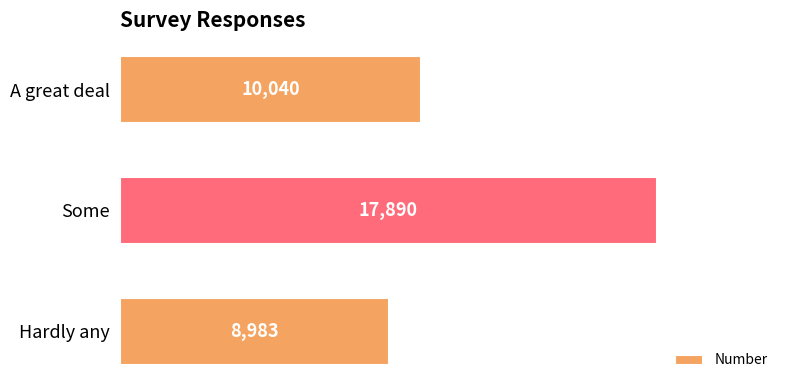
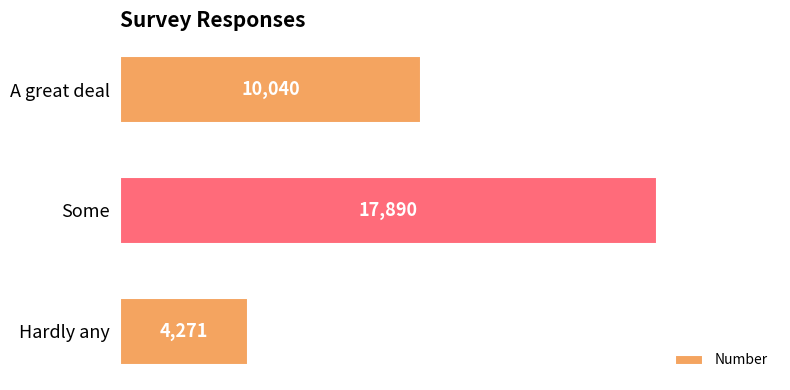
  {
    "A great deal": "10,040",
    "Some": "17,890",
-   "Hardly any": "8,983"
+   "Hardly any": "4,271"
  }
